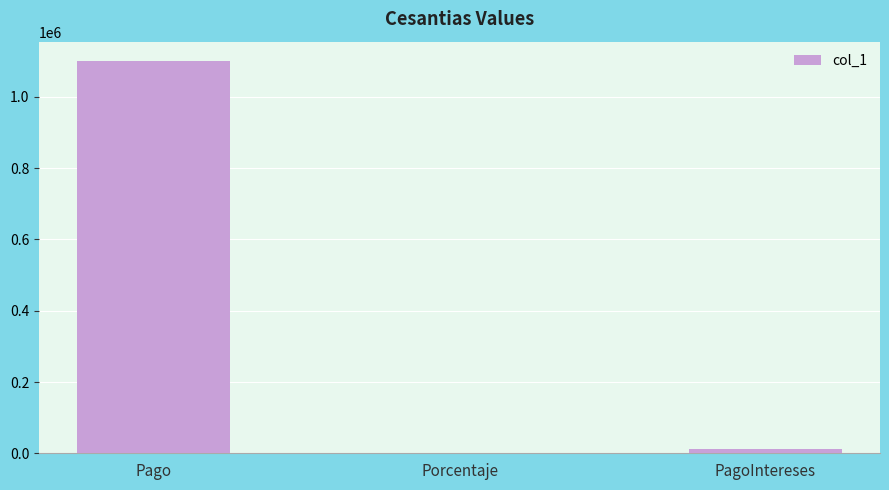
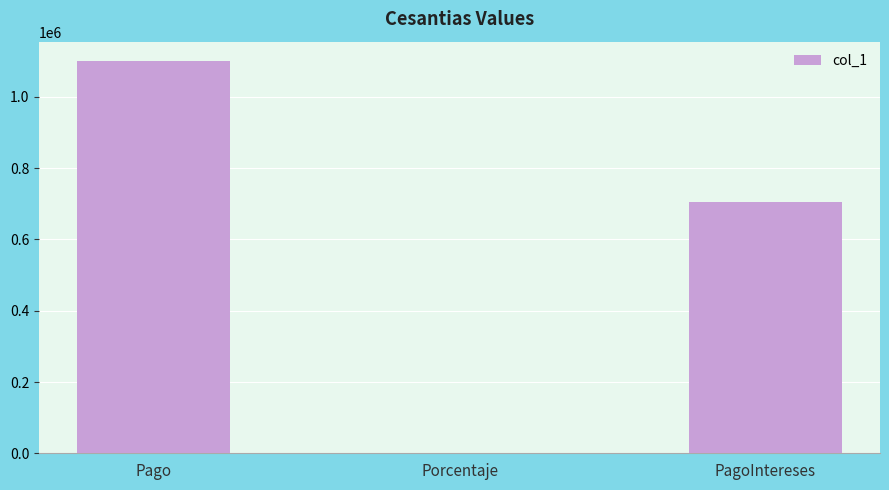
  {
    "Pago": 1100000,
-   "PagoIntereses": 10000
+   "PagoIntereses": 710000
  }
